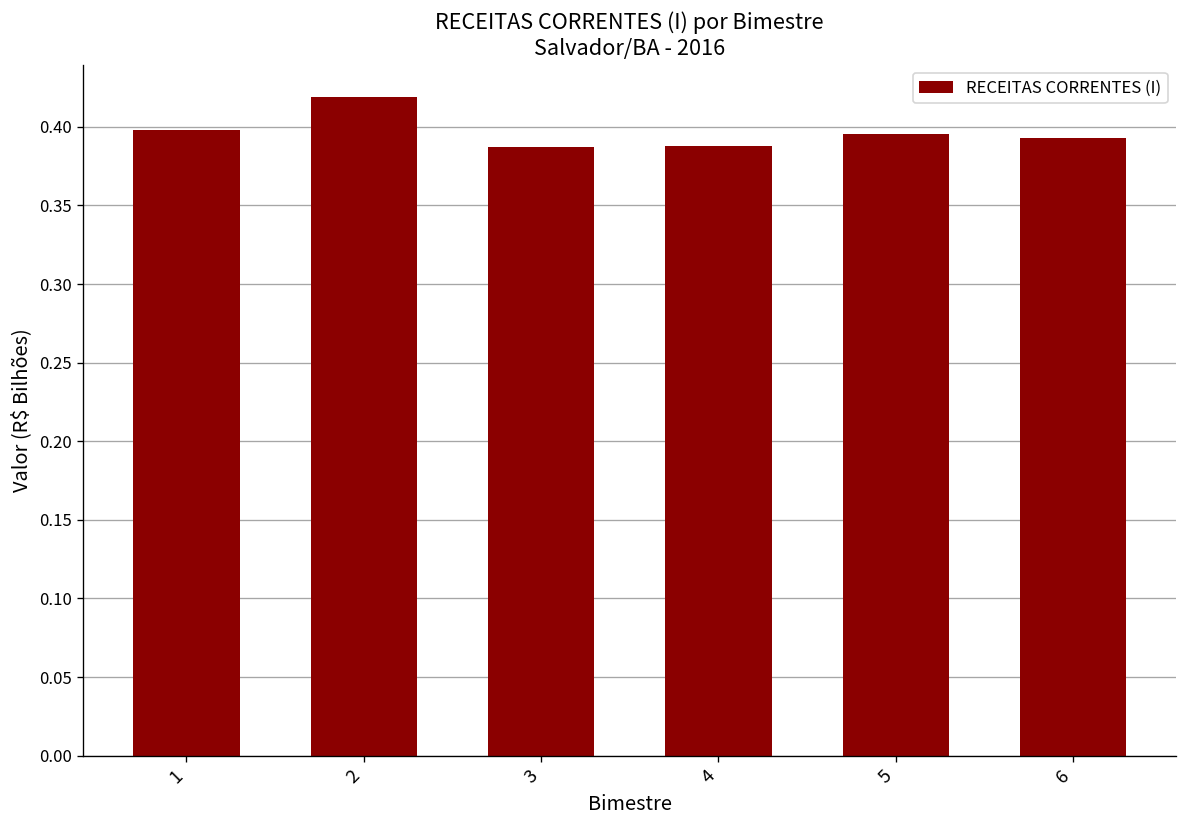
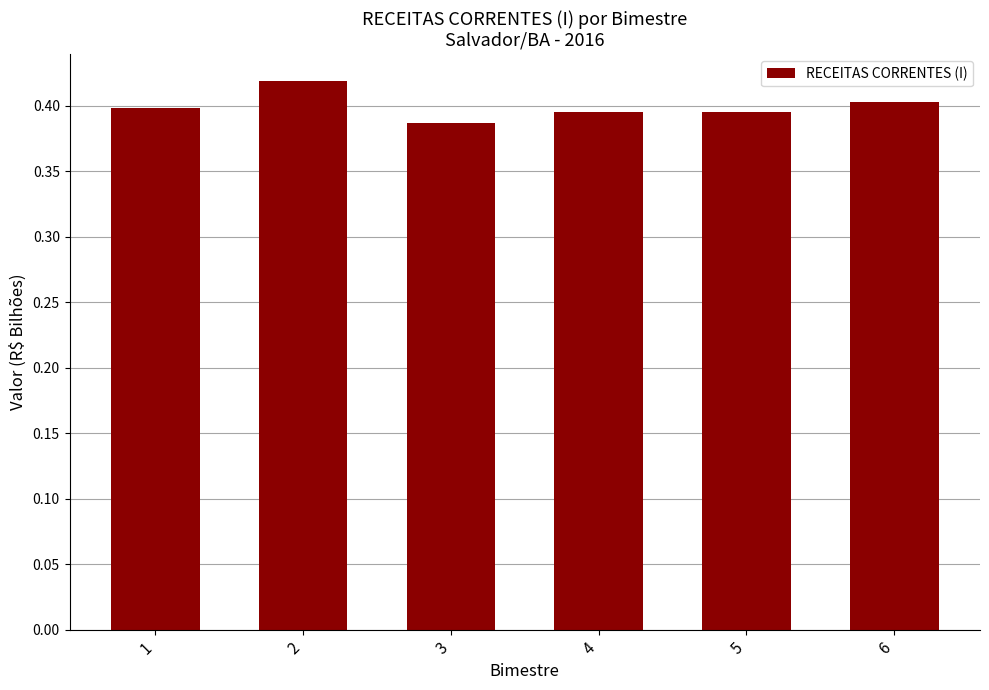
  {
    "1": 0.398,
    "2": 0.419,
    "3": 0.387,
-   "4": 0.388,
+   "4": 0.395,
    "5": 0.395,
-   "6": 0.393
+   "6": 0.403
  }
